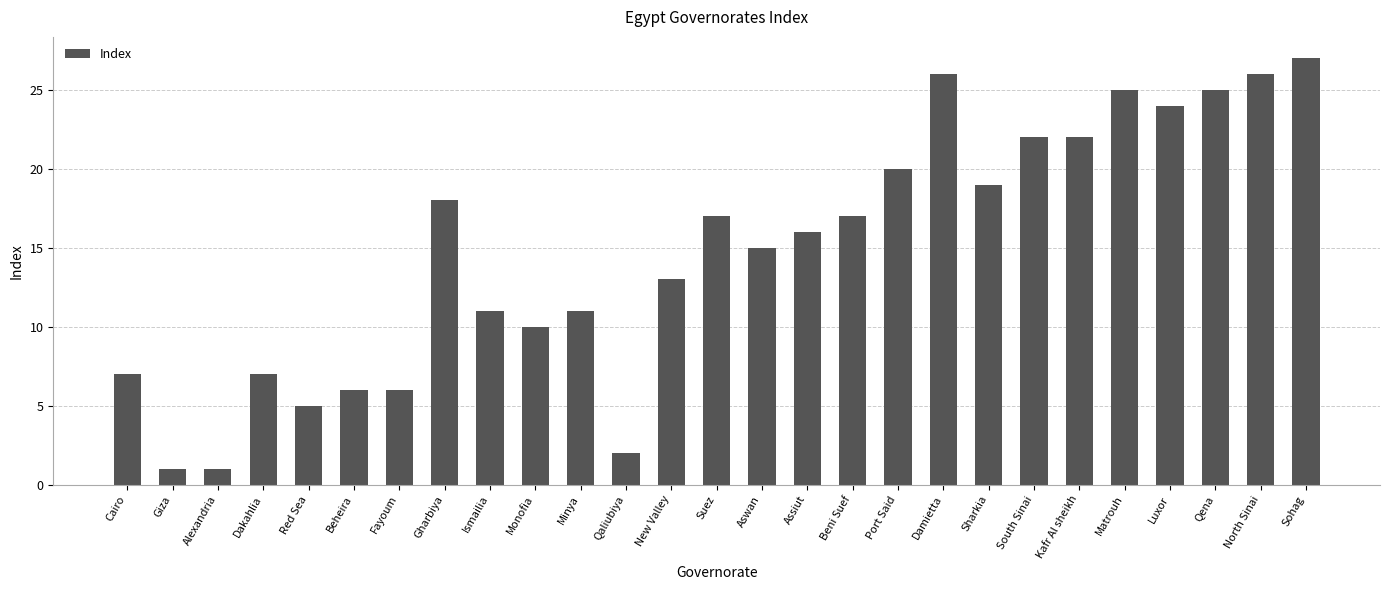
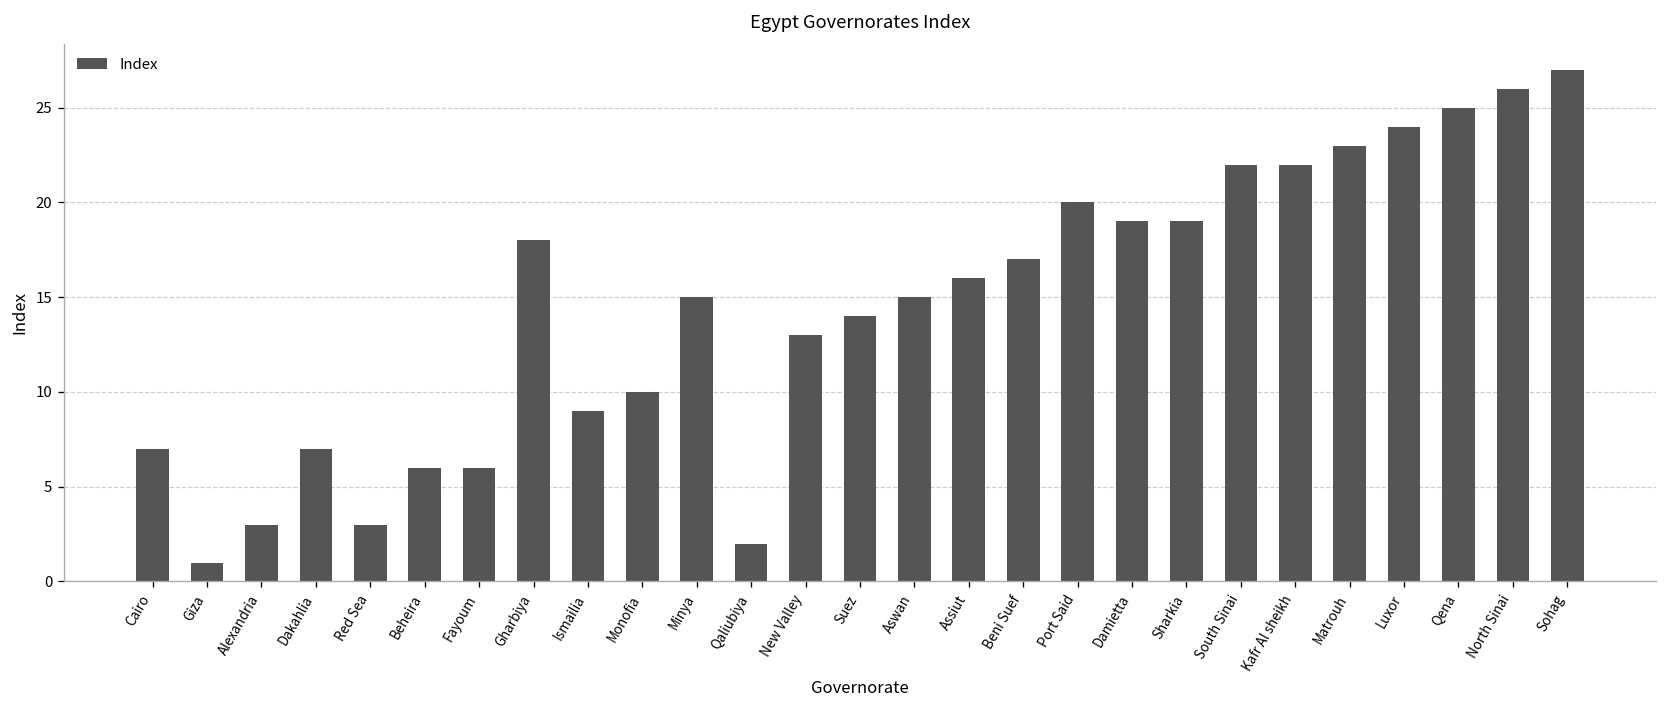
  {
    "Cairo": 7,
    "Giza": 1,
-   "Alexandria": 1,
+   "Alexandria": 3,
    "Dakahlia": 7,
-   "Red Sea": 5,
+   "Red Sea": 3,
    "Beheira": 6,
    "Fayoum": 6,
    "Gharbiya": 18,
-   "Ismailia": 11,
+   "Ismailia": 9,
    "Monofia": 10,
-   "Minya": 11,
+   "Minya": 15,
    "Qaliubiya": 2,
    "New Valley": 13,
-   "Suez": 17,
+   "Suez": 14,
    "Aswan": 15,
    "Assiut": 16,
    "Beni Suef": 17,
    "Port Said": 20,
-   "Damietta": 26,
+   "Damietta": 19,
    "Sharkia": 19,
    "South Sinai": 22,
    "Kafr Al sheikh": 22,
-   "Matrouh": 25,
+   "Matrouh": 23,
    "Luxor": 24,
    "Qena": 25,
    "North Sinai": 26,
    "Sohag": 27
  }
